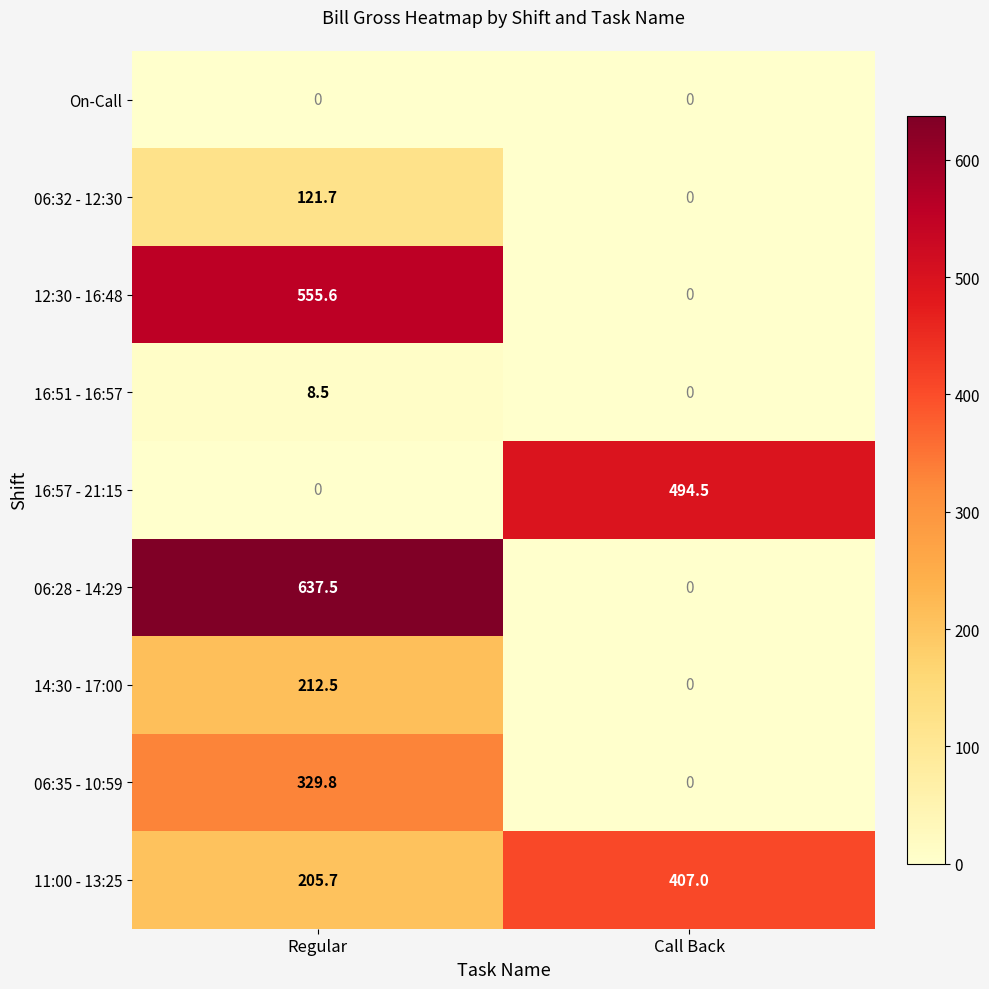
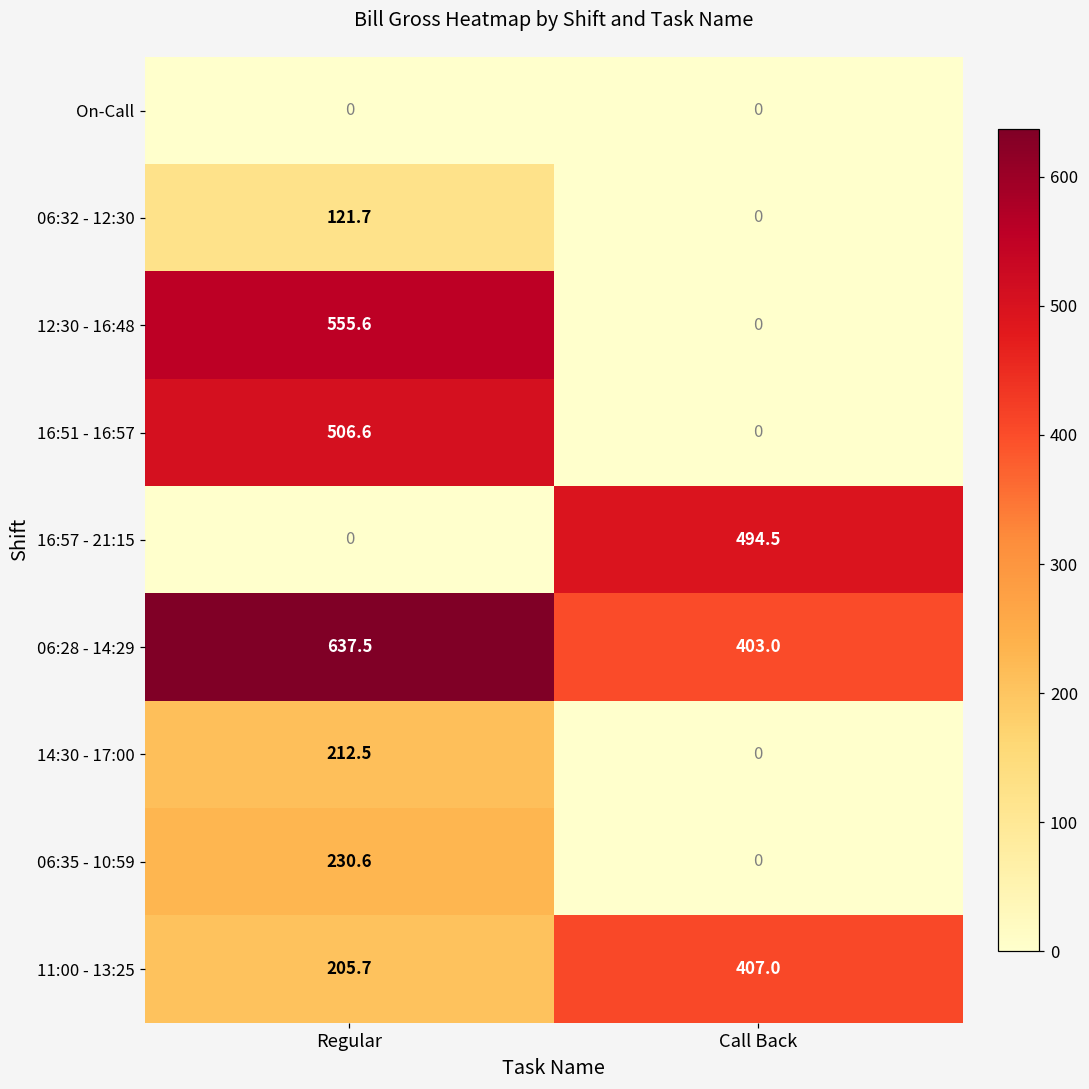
  {
    "On-Call": {
      "Regular": 0,
      "Call Back": 0
    },
    "06:32 - 12:30": {
      "Regular": 121.7,
      "Call Back": 0
    },
    "12:30 - 16:48": {
      "Regular": 555.6,
      "Call Back": 0
    },
    "16:51 - 16:57": {
-     "Regular": 8.5,
+     "Regular": 506.6,
      "Call Back": 0
    },
    "16:57 - 21:15": {
      "Regular": 0,
      "Call Back": 494.5
    },
    "06:28 - 14:29": {
      "Regular": 637.5,
-     "Call Back": 0
+     "Call Back": 403.0
    },
    "14:30 - 17:00": {
      "Regular": 212.5,
      "Call Back": 0
    },
    "06:35 - 10:59": {
-     "Regular": 329.8,
+     "Regular": 230.6,
      "Call Back": 0
    },
    "11:00 - 13:25": {
      "Regular": 205.7,
      "Call Back": 407.0
    }
  }
